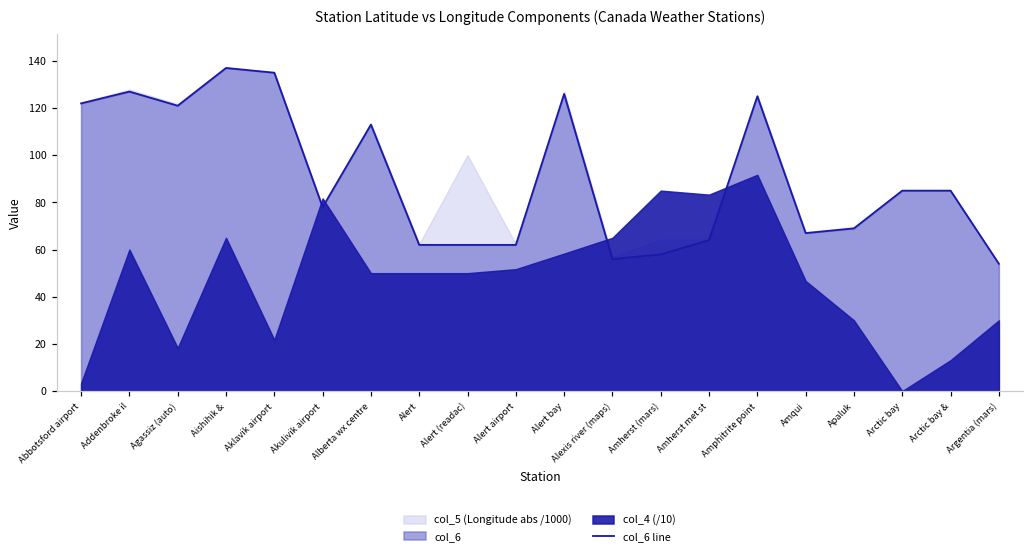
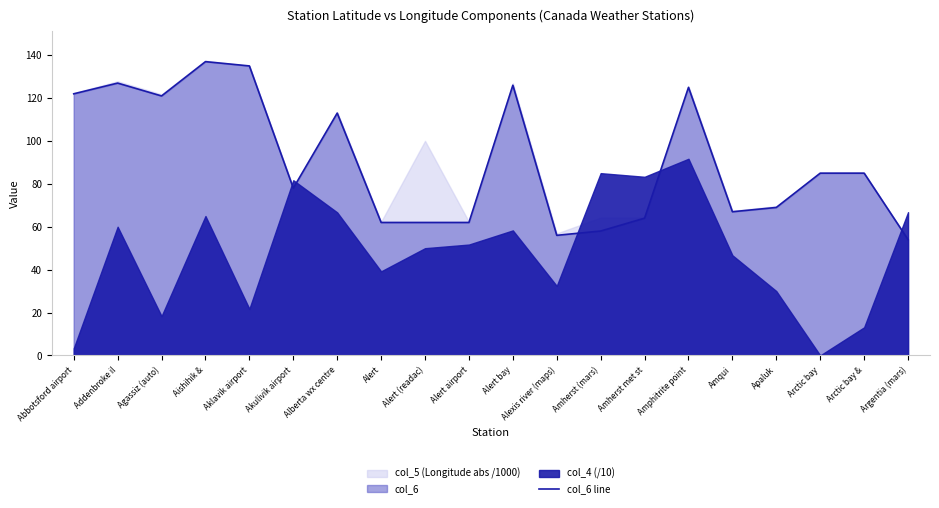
  {
    "col_5 (Longitude abs /1000)": {
      "Alert (readac)": 100,
      "Amherst (mars)": 64
    },
    "col_6": {
      "Alert (readac)": 62,
      "Amherst (mars)": 58
    },
    "col_4 (/10)": {
      "Abbotsford airport": 3,
      "Addenbroke il": 60,
      "Agassiz (auto)": 18,
      "Aishihik &": 65,
      "Aklavik airport": 22,
      "Akulivik airport": 82,
-     "Alberta wx centre": 50,
-     "Alert": 50,
+     "Alberta wx centre": 67,
+     "Alert": 39,
      "Alert (readac)": 50,
      "Alert airport": 52,
      "Alert bay": 58,
-     "Alexis river (maps)": 65,
+     "Alexis river (maps)": 32,
      "Amherst (mars)": 85,
      "Amherst met st": 83,
      "Amphitrite point": 92,
      "Amqui": 47,
      "Apaluk": 30,
      "Arctic bay": 0,
      "Arctic bay &": 13,
-     "Argentia (mars)": 30
+     "Argentia (mars)": 67
    }
  }
